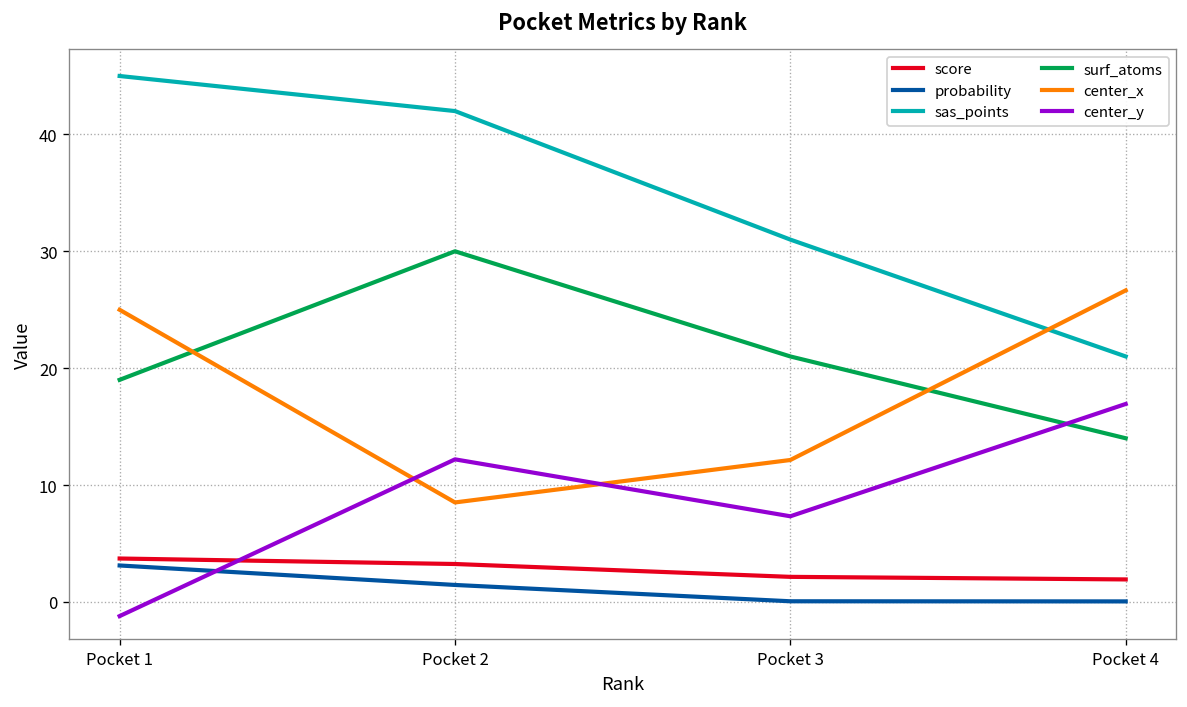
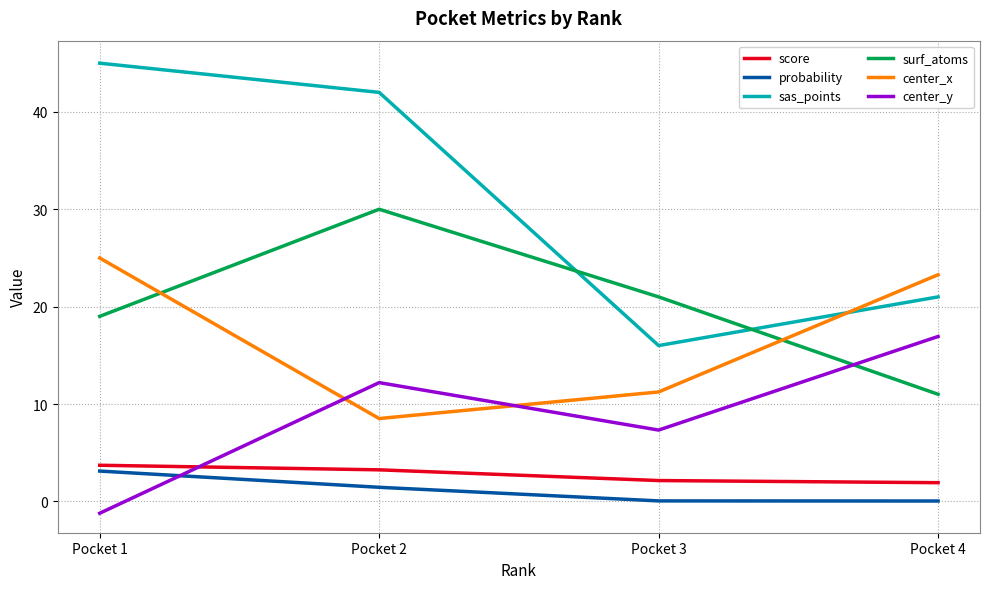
  {
    "score": {
      "Pocket 1": 4,
      "Pocket 2": 3,
      "Pocket 3": 2,
      "Pocket 4": 2
    },
    "probability": {
      "Pocket 1": 3,
      "Pocket 2": 1,
      "Pocket 3": 0,
      "Pocket 4": 0
    },
    "sas_points": {
      "Pocket 1": 45,
      "Pocket 2": 42,
-     "Pocket 3": 31,
+     "Pocket 3": 16,
      "Pocket 4": 21
    },
    "surf_atoms": {
      "Pocket 1": 19,
      "Pocket 2": 30,
      "Pocket 3": 21,
-     "Pocket 4": 14
+     "Pocket 4": 11
    },
    "center_x": {
      "Pocket 1": 25,
      "Pocket 2": 9,
-     "Pocket 3": 12,
-     "Pocket 4": 27
+     "Pocket 3": 11,
+     "Pocket 4": 23
    },
    "center_y": {
      "Pocket 1": -1,
      "Pocket 2": 12,
      "Pocket 3": 7,
      "Pocket 4": 17
    }
  }
